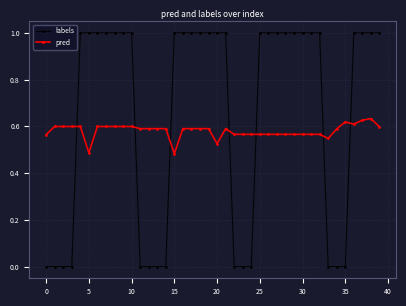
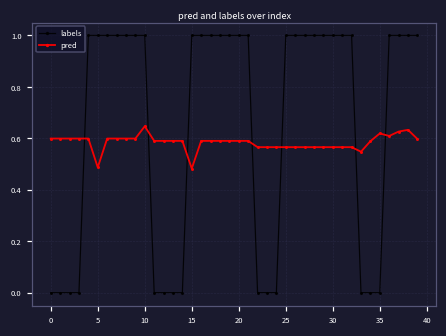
  {
    "labels": {
      "0": 0.00,
      "5": 1.00,
      "10": 1.00,
      "15": 1.00,
      "20": 1.00,
      "25": 1.00,
      "30": 1.00,
      "35": 0.00
    },
    "pred": {
-     "0": 0.56,
+     "0": 0.60,
      "5": 0.49,
-     "10": 0.60,
+     "10": 0.65,
      "15": 0.48,
-     "20": 0.53,
+     "20": 0.59,
      "25": 0.57,
      "30": 0.57,
      "35": 0.62
    }
  }
